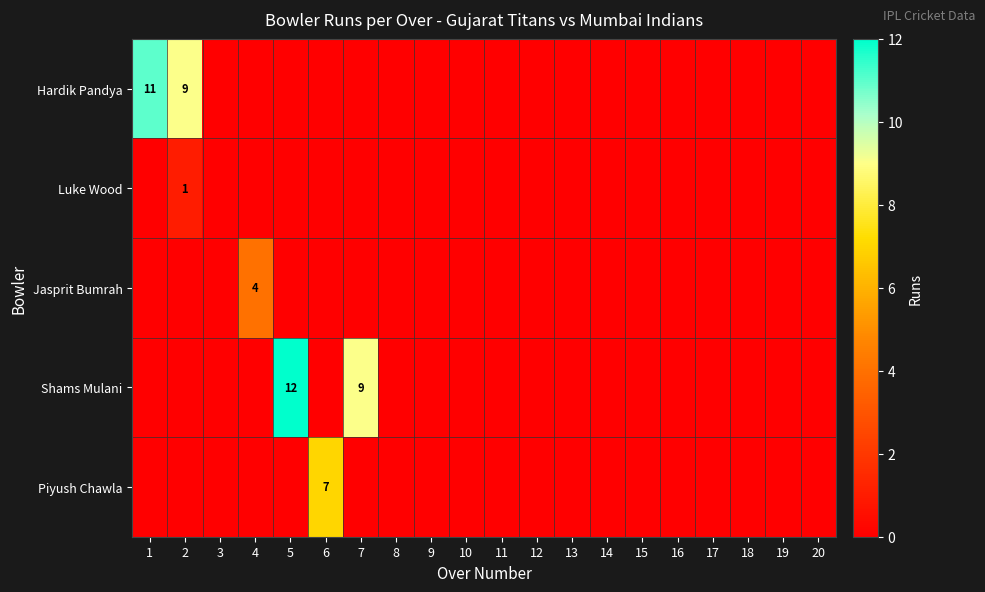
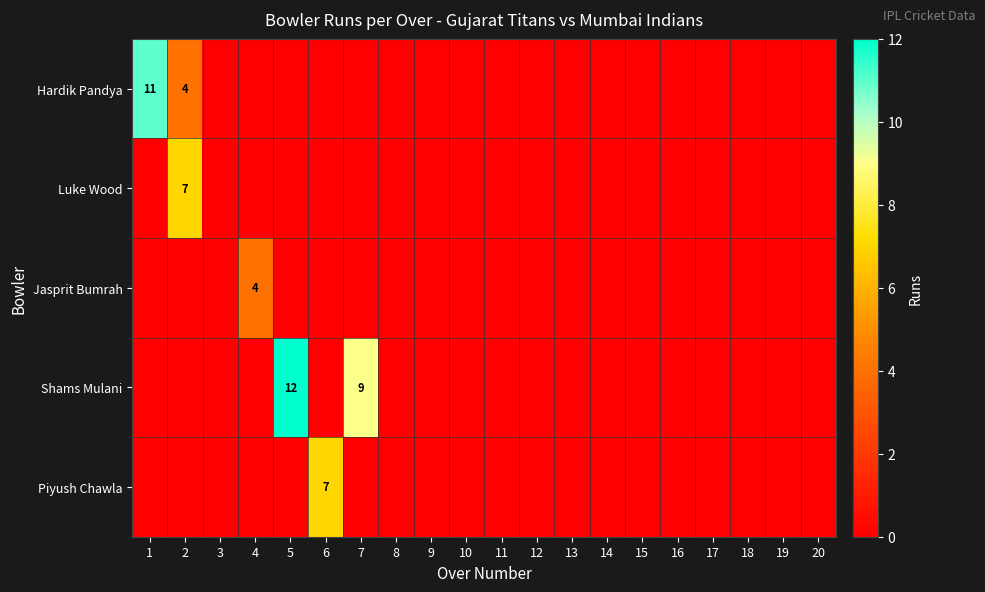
  {
    "Hardik Pandya": {
      "1": 11,
-     "2": 9
+     "2": 4
    },
    "Luke Wood": {
-     "2": 1
+     "2": 7
    },
    "Jasprit Bumrah": {
      "4": 4
    },
    "Shams Mulani": {
      "5": 12,
      "7": 9
    },
    "Piyush Chawla": {
      "6": 7
    }
  }
